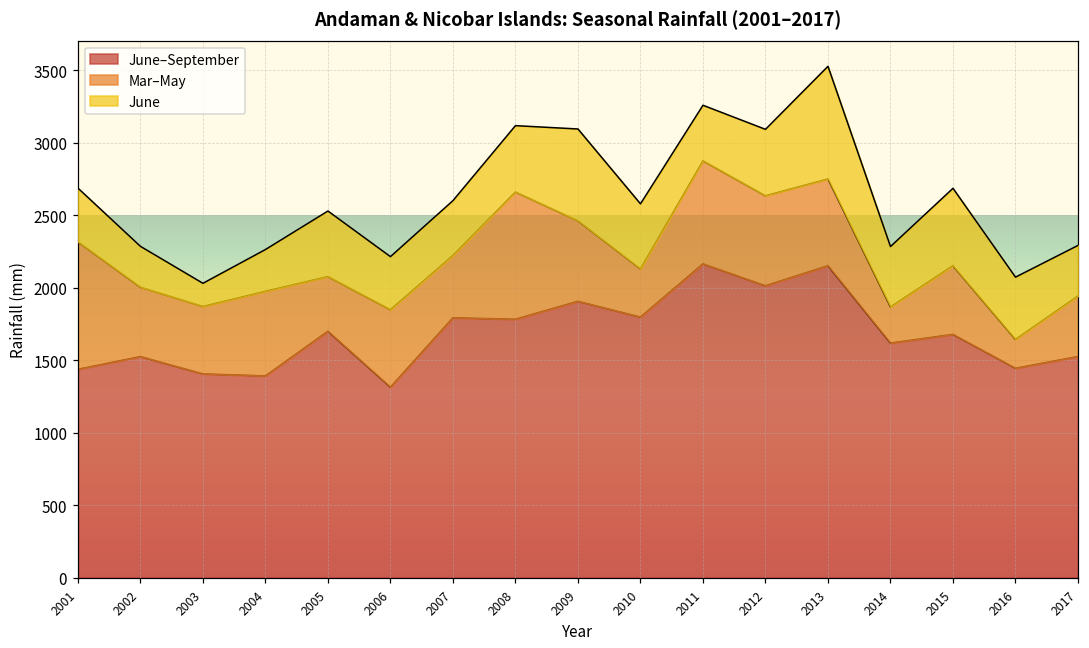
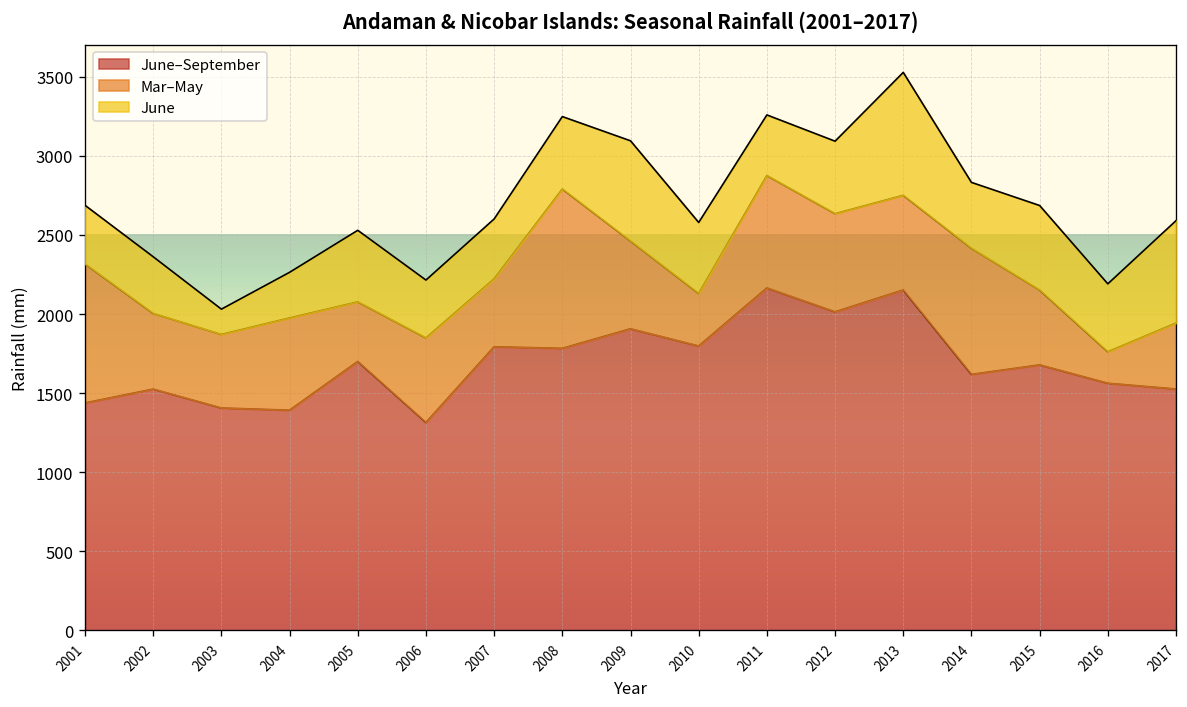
  {
    "June–September": {
      "2001": 1440,
      "2002": 1530,
      "2003": 1410,
      "2004": 1390,
      "2005": 1700,
      "2006": 1310,
      "2007": 1790,
      "2008": 1780,
      "2009": 1910,
      "2010": 1800,
      "2011": 2170,
      "2012": 2010,
      "2013": 2150,
      "2014": 1620,
      "2015": 1680,
-     "2016": 1450,
+     "2016": 1560,
      "2017": 1530
    },
    "Mar–May": {
      "2001": 880,
      "2002": 480,
      "2003": 460,
      "2004": 580,
      "2005": 380,
      "2006": 530,
      "2007": 430,
-     "2008": 880,
+     "2008": 1010,
      "2009": 550,
      "2010": 330,
      "2011": 710,
      "2012": 620,
      "2013": 600,
-     "2014": 250,
+     "2014": 800,
      "2015": 470,
      "2016": 200,
      "2017": 420
    },
    "June": {
      "2001": 370,
-     "2002": 280,
+     "2002": 360,
      "2003": 160,
      "2004": 290,
      "2005": 450,
      "2006": 370,
      "2007": 380,
      "2008": 460,
      "2009": 630,
      "2010": 450,
      "2011": 380,
      "2012": 460,
      "2013": 780,
      "2014": 420,
      "2015": 530,
      "2016": 430,
-     "2017": 350
+     "2017": 650
    }
  }
